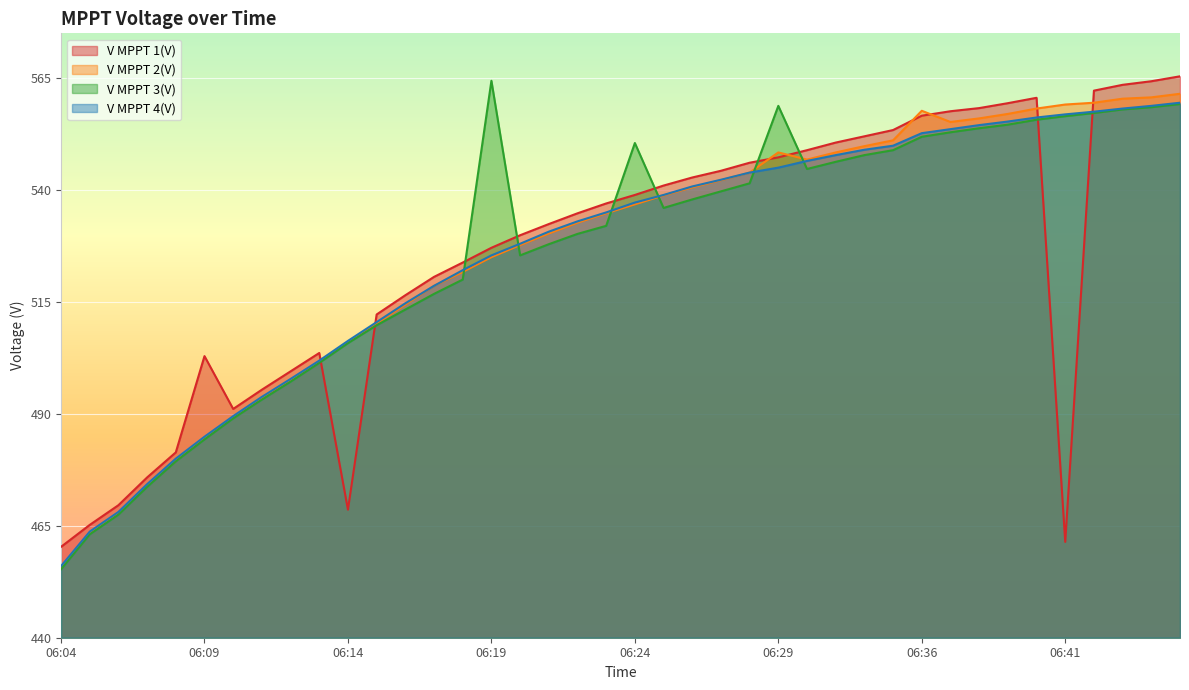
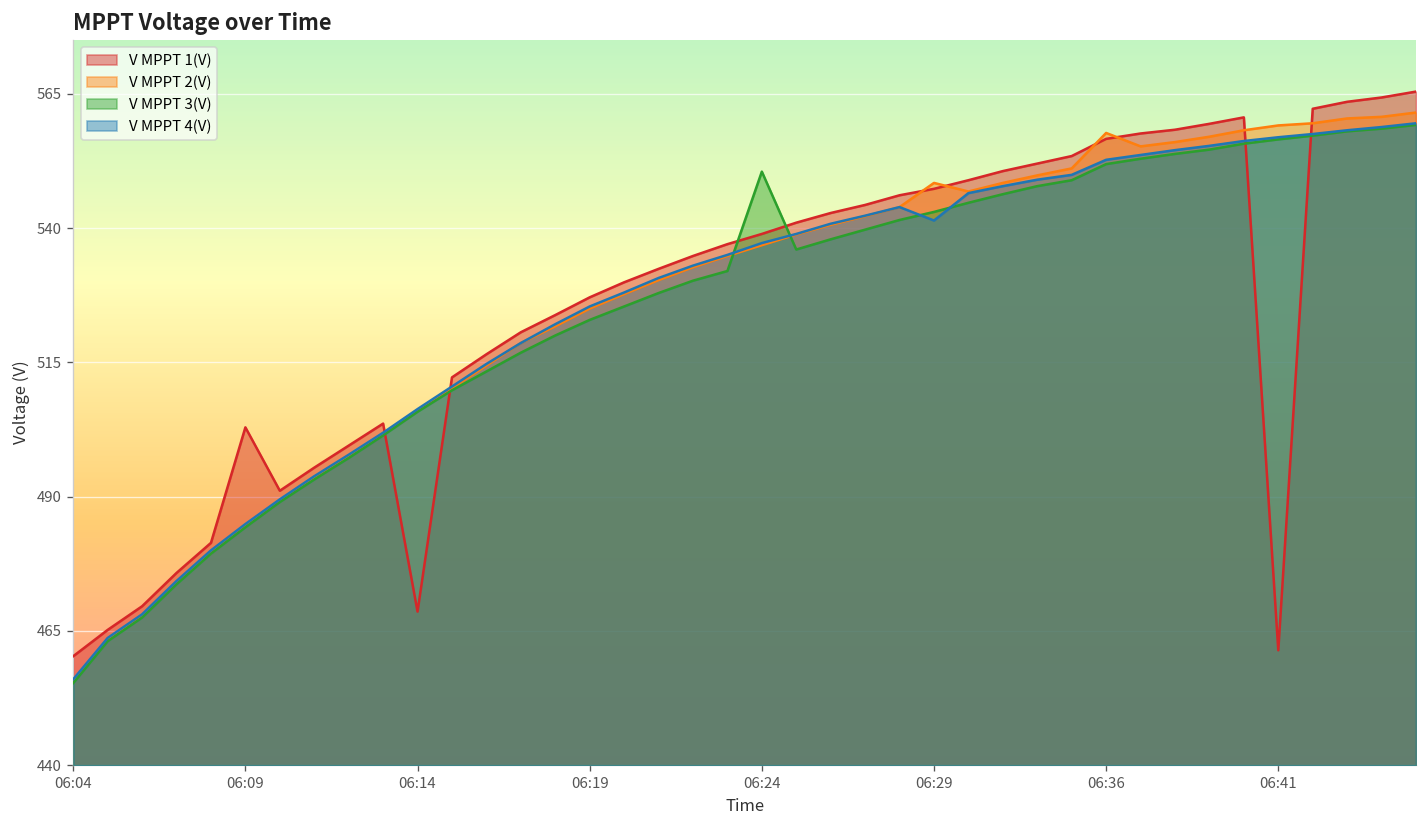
  {
    "V MPPT 1(V)": {
      "06:04": 460,
      "06:09": 503,
      "06:14": 469,
      "06:19": 527,
      "06:24": 539,
      "06:29": 547,
      "06:36": 557,
      "06:41": 461
    },
    "V MPPT 2(V)": {
      "06:29": 548,
      "06:36": 558,
      "06:41": 559
    },
    "V MPPT 3(V)": {
-     "06:19": 564,
+     "06:19": 523,
      "06:24": 551,
-     "06:29": 559,
+     "06:29": 543,
      "06:36": 552
    },
    "V MPPT 4(V)": {
-     "06:29": 545,
+     "06:29": 541,
      "06:36": 553
    }
  }
